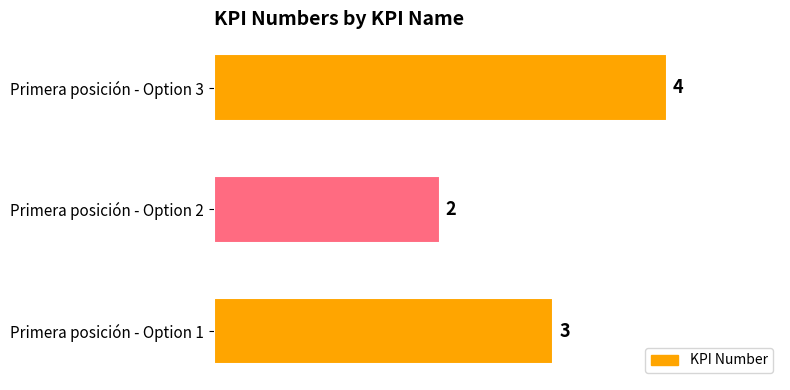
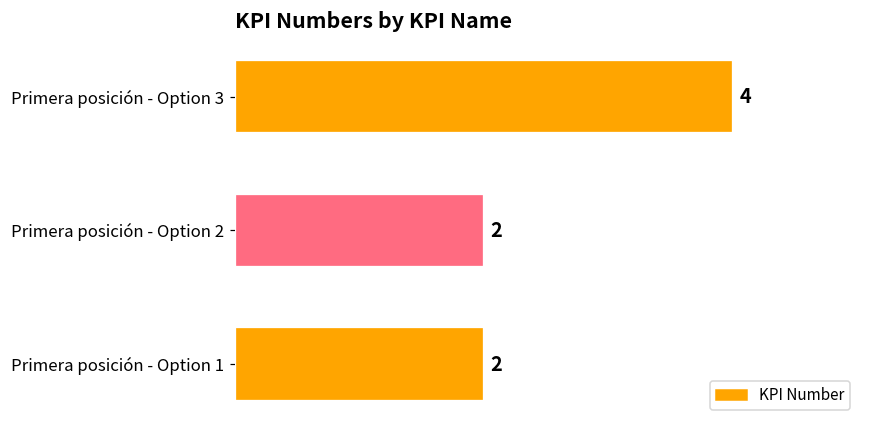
  {
    "Primera posición - Option 3": 4,
    "Primera posición - Option 2": 2,
-   "Primera posición - Option 1": 3
+   "Primera posición - Option 1": 2
  }
